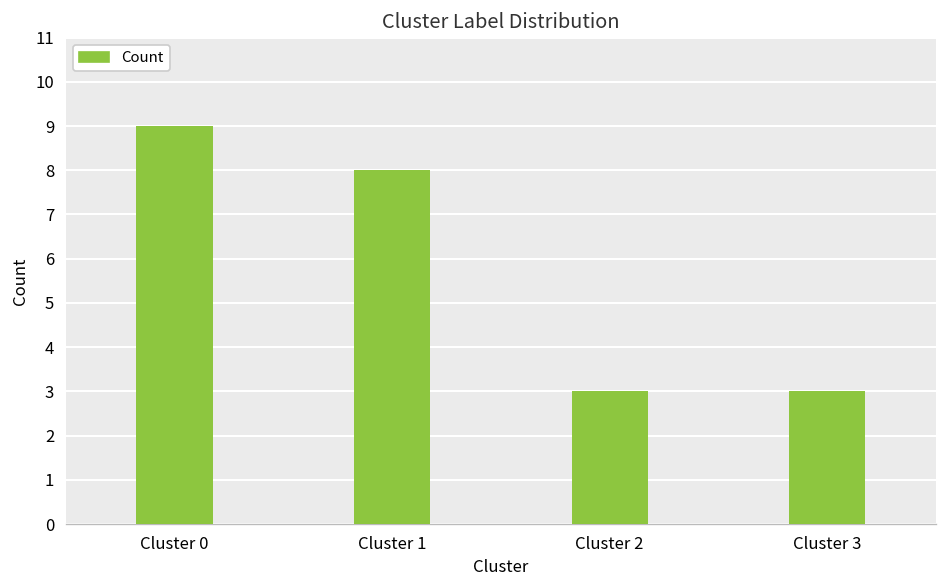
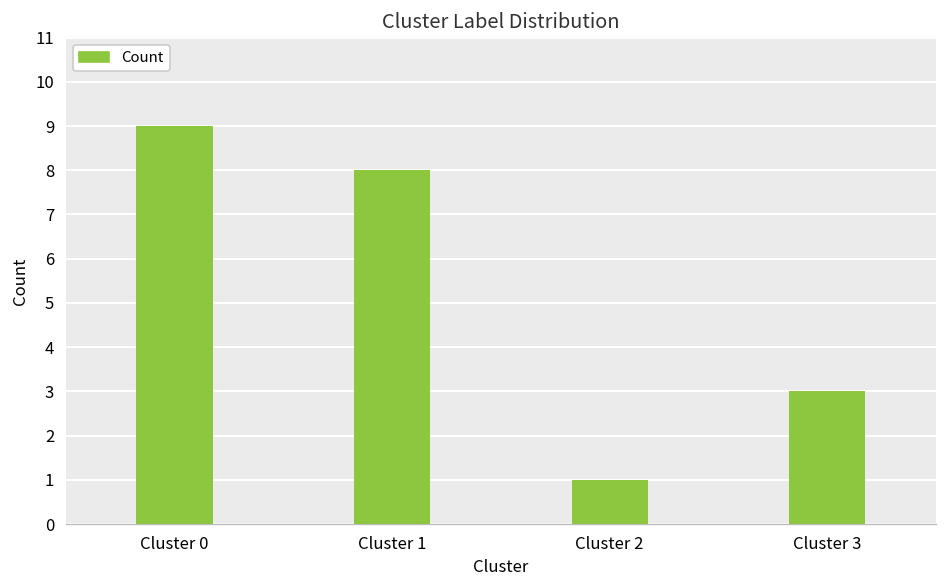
  {
    "Cluster 0": 9,
    "Cluster 1": 8,
-   "Cluster 2": 3,
+   "Cluster 2": 1,
    "Cluster 3": 3
  }
